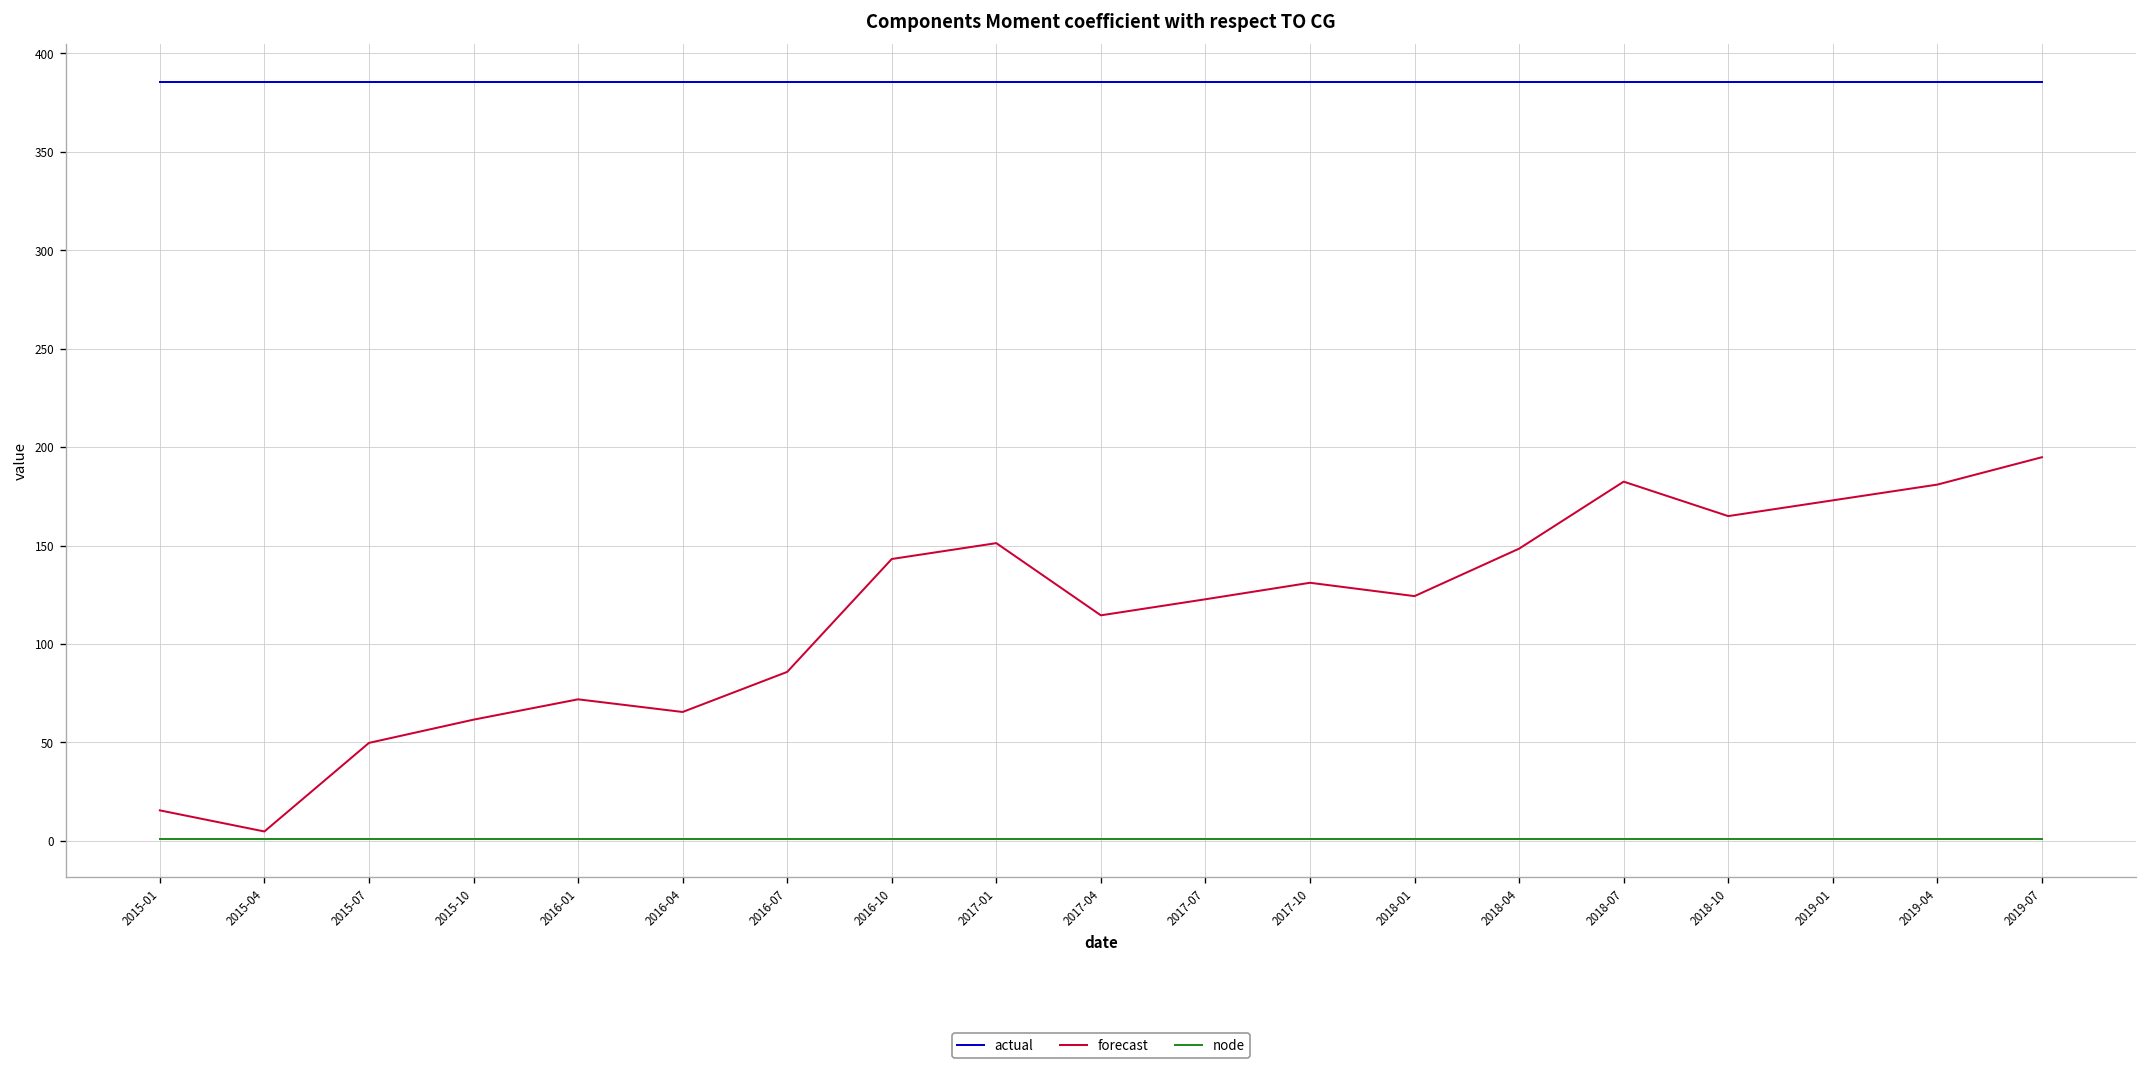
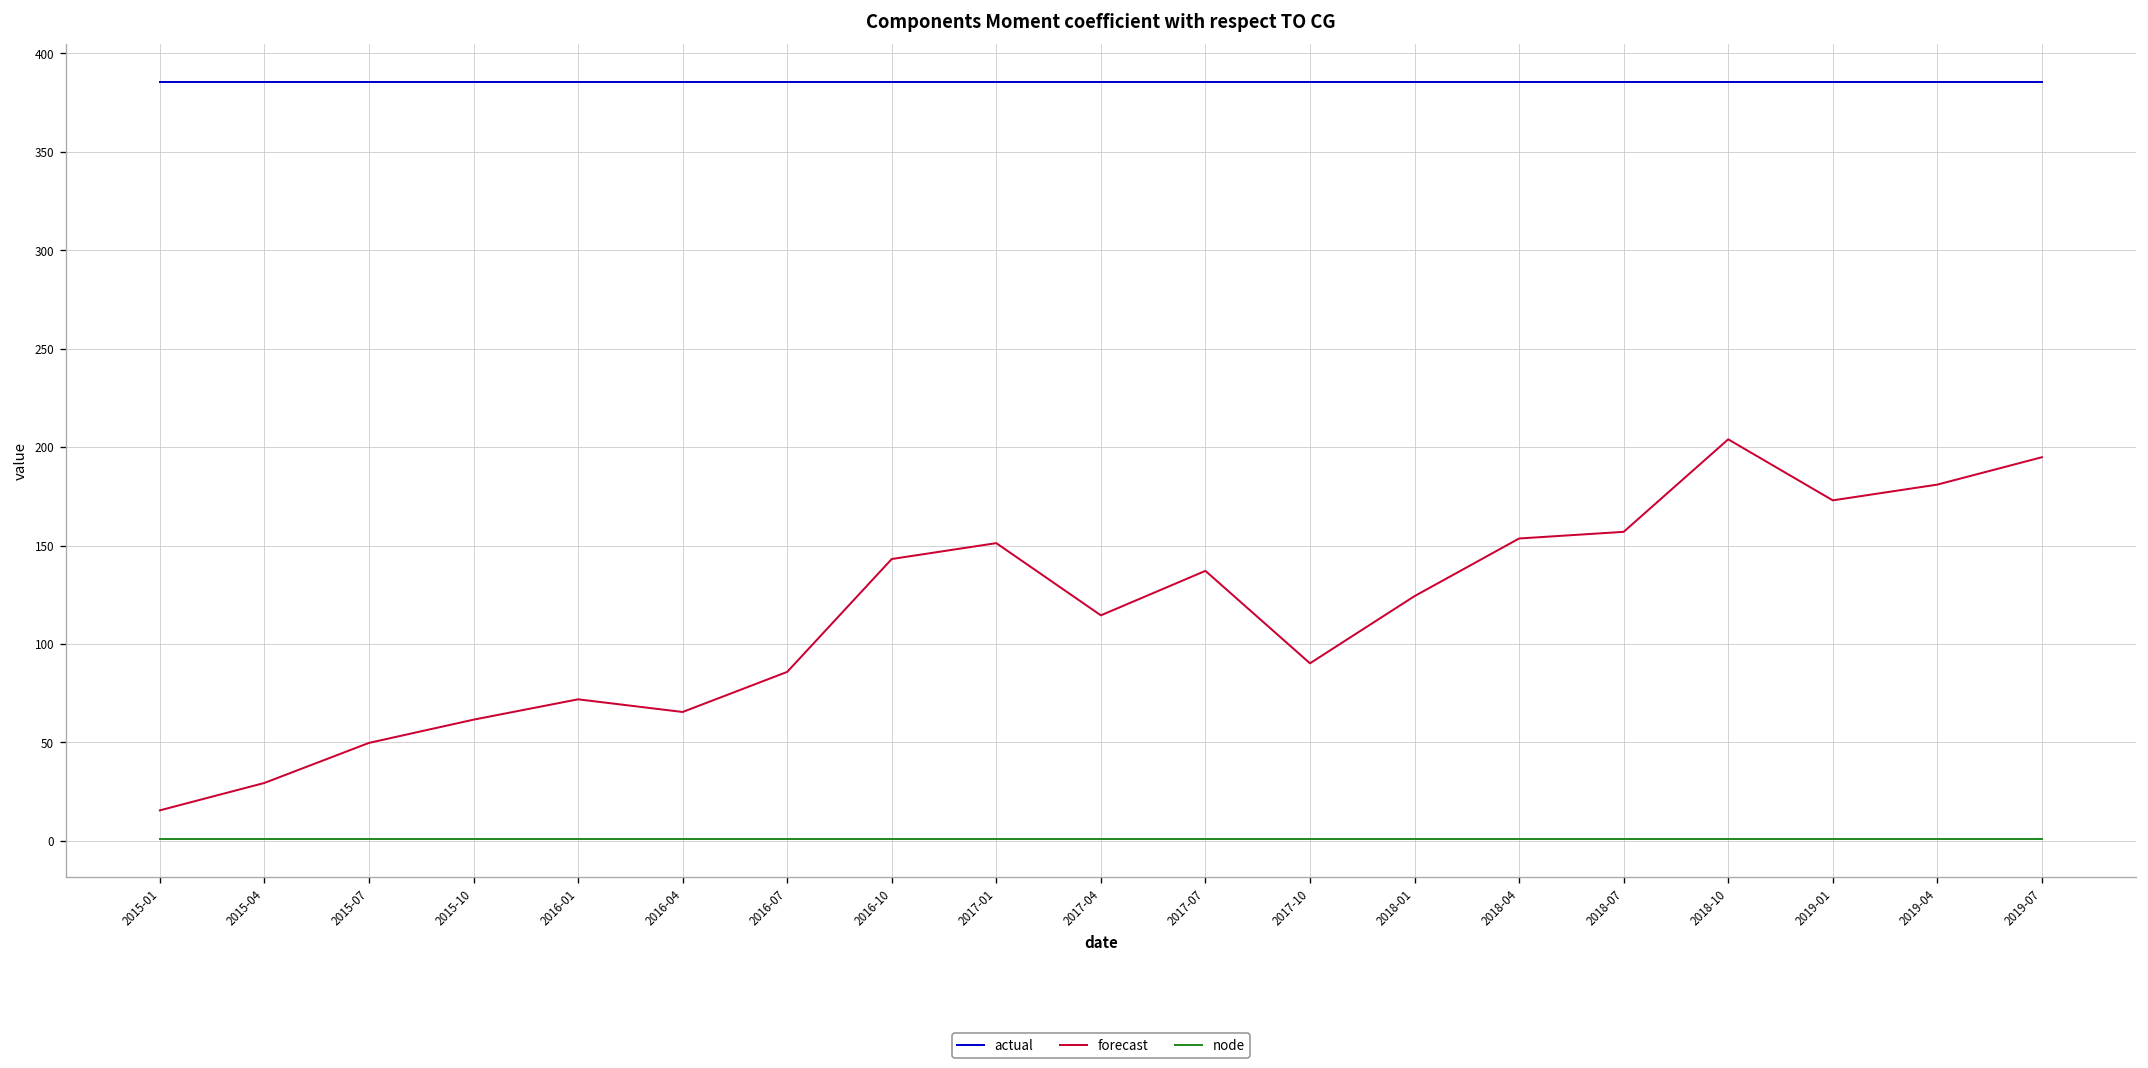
  {
    "actual": {
      "2015-01": 386,
      "2015-04": 386,
      "2015-07": 386,
      "2015-10": 386,
      "2016-01": 386,
      "2016-04": 386,
      "2016-07": 386,
      "2016-10": 386,
      "2017-01": 386,
      "2017-04": 386,
      "2017-07": 386,
      "2017-10": 386,
      "2018-01": 386,
      "2018-04": 386,
      "2018-07": 386,
      "2018-10": 386,
      "2019-01": 386,
      "2019-04": 386,
      "2019-07": 386
    },
    "forecast": {
      "2015-01": 16,
-     "2015-04": 5,
+     "2015-04": 29,
      "2015-07": 50,
      "2015-10": 62,
      "2016-01": 72,
      "2016-04": 65,
      "2016-07": 86,
      "2016-10": 143,
      "2017-01": 151,
      "2017-04": 115,
-     "2017-07": 123,
-     "2017-10": 131,
+     "2017-07": 137,
+     "2017-10": 90,
      "2018-01": 124,
-     "2018-04": 148,
-     "2018-07": 183,
-     "2018-10": 165,
+     "2018-04": 154,
+     "2018-07": 157,
+     "2018-10": 204,
      "2019-01": 173,
      "2019-04": 181,
      "2019-07": 195
    },
    "node": {
      "2015-01": 1,
      "2015-04": 1,
      "2015-07": 1,
      "2015-10": 1,
      "2016-01": 1,
      "2016-04": 1,
      "2016-07": 1,
      "2016-10": 1,
      "2017-01": 1,
      "2017-04": 1,
      "2017-07": 1,
      "2017-10": 1,
      "2018-01": 1,
      "2018-04": 1,
      "2018-07": 1,
      "2018-10": 1,
      "2019-01": 1,
      "2019-04": 1,
      "2019-07": 1
    }
  }
